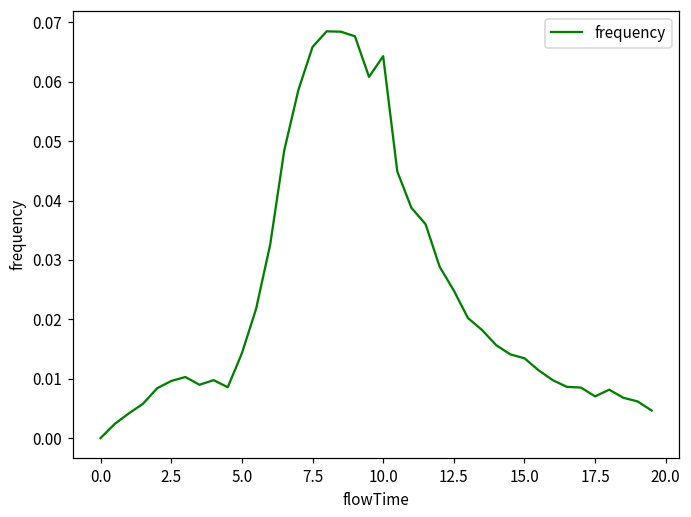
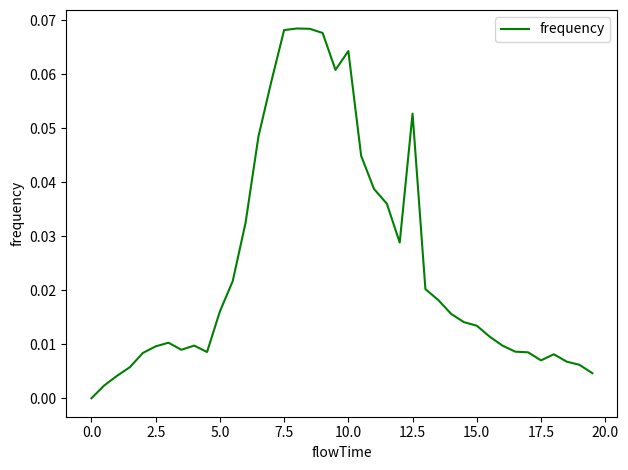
  {
    "0.0": 0.000,
    "2.5": 0.010,
-   "5.0": 0.014,
-   "7.5": 0.066,
+   "5.0": 0.016,
+   "7.5": 0.068,
    "10.0": 0.064,
-   "12.5": 0.025,
+   "12.5": 0.053,
    "15.0": 0.013,
    "17.5": 0.007
  }
